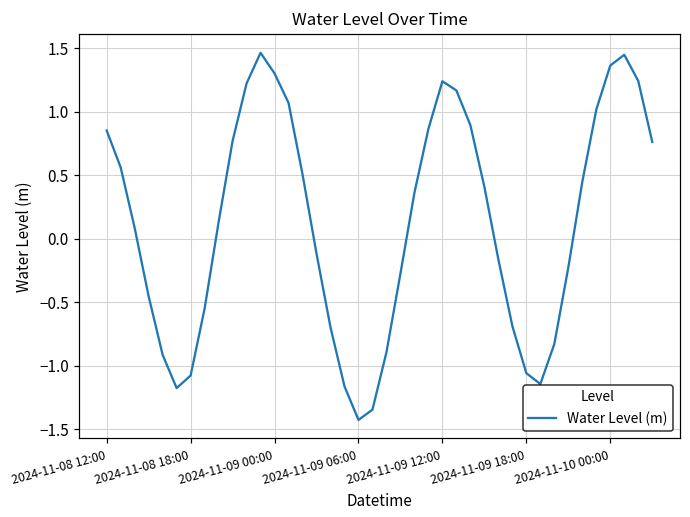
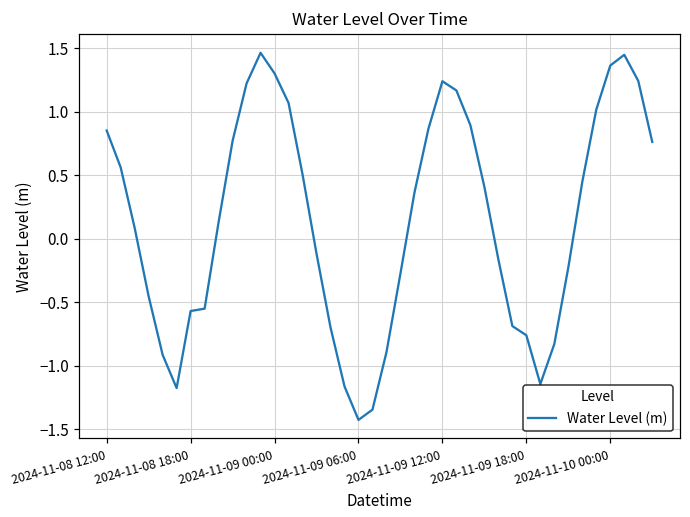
  {
    "2024-11-08 12:00": 0.85,
-   "2024-11-08 18:00": -1.08,
+   "2024-11-08 18:00": -0.57,
    "2024-11-09 00:00": 1.30,
    "2024-11-09 06:00": -1.43,
    "2024-11-09 12:00": 1.24,
-   "2024-11-09 18:00": -1.06,
+   "2024-11-09 18:00": -0.76,
    "2024-11-10 00:00": 1.36
  }
